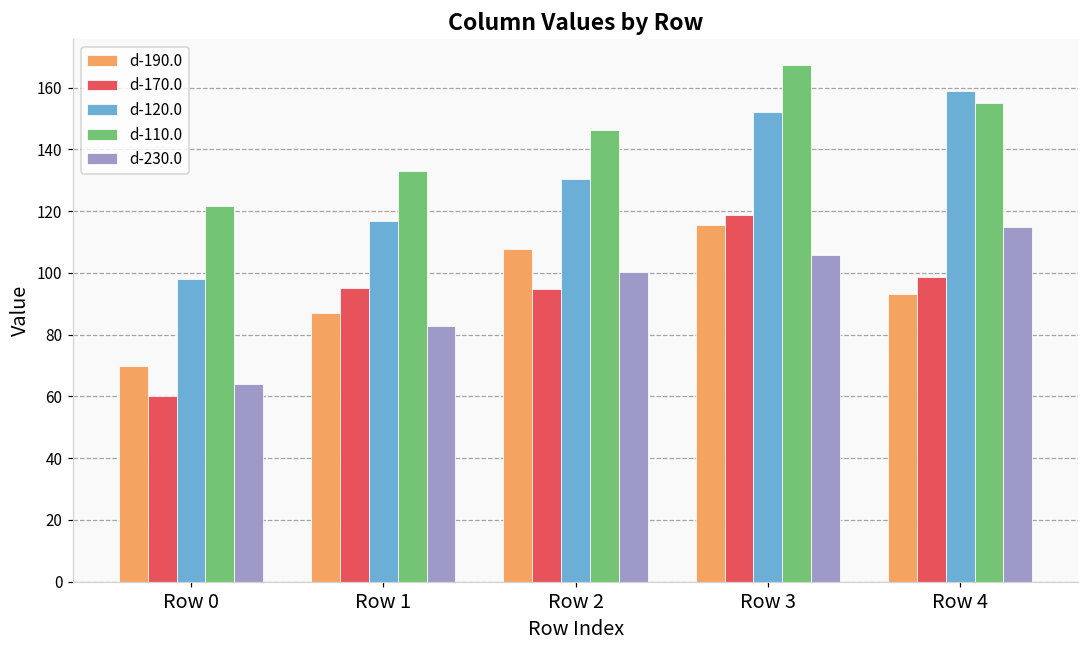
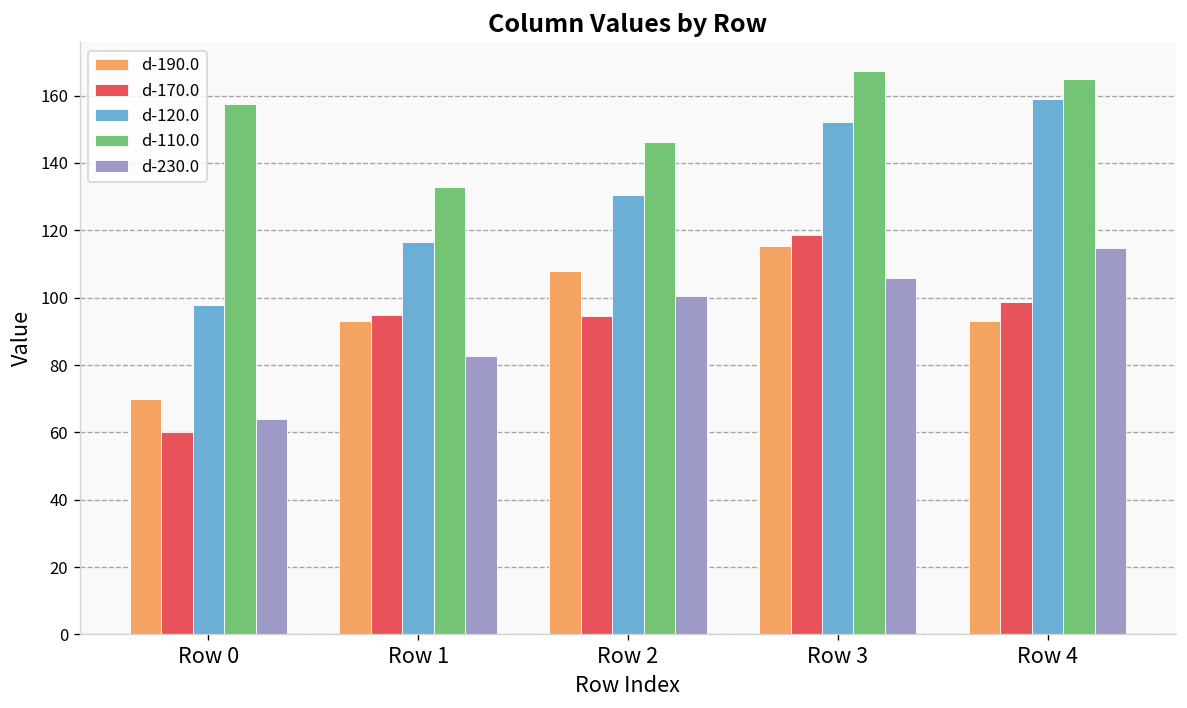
  {
    "d-190.0": {
      "Row 0": 70,
-     "Row 1": 87,
+     "Row 1": 93,
      "Row 2": 108,
      "Row 3": 115,
      "Row 4": 93
    },
    "d-170.0": {
      "Row 0": 60,
      "Row 1": 95,
      "Row 2": 95,
      "Row 3": 119,
      "Row 4": 99
    },
    "d-110.0": {
-     "Row 0": 122,
+     "Row 0": 157,
      "Row 1": 133,
      "Row 2": 146,
      "Row 3": 167,
-     "Row 4": 155
+     "Row 4": 165
    }
  }
